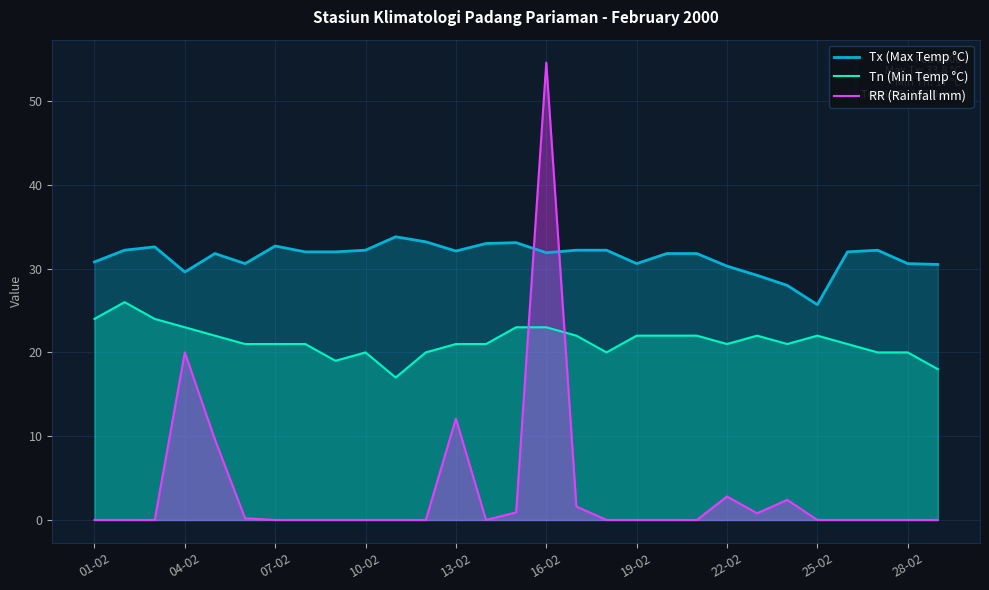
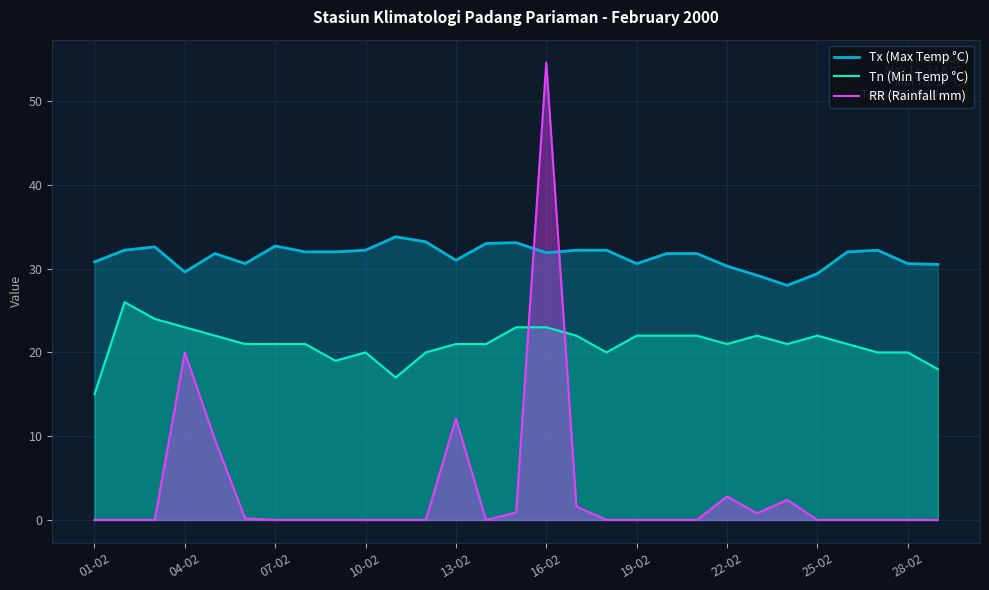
  {
    "Tx (Max Temp °C)": {
      "01-02": 31,
      "04-02": 30,
      "07-02": 33,
      "10-02": 32,
-     "13-02": 32,
+     "13-02": 31,
      "16-02": 32,
      "19-02": 31,
      "22-02": 30,
-     "25-02": 26,
+     "25-02": 29,
      "28-02": 31
    },
    "Tn (Min Temp °C)": {
-     "01-02": 24,
+     "01-02": 15,
      "04-02": 23,
      "07-02": 21,
      "10-02": 20,
      "13-02": 21,
      "16-02": 23,
      "19-02": 22,
      "22-02": 21,
      "25-02": 22,
      "28-02": 20
    },
    "RR (Rainfall mm)": {
      "01-02": 0,
      "04-02": 20,
      "07-02": 0,
      "10-02": 0,
      "13-02": 12,
      "16-02": 55,
      "19-02": 0,
      "22-02": 3,
      "25-02": 0,
      "28-02": 0
    }
  }
